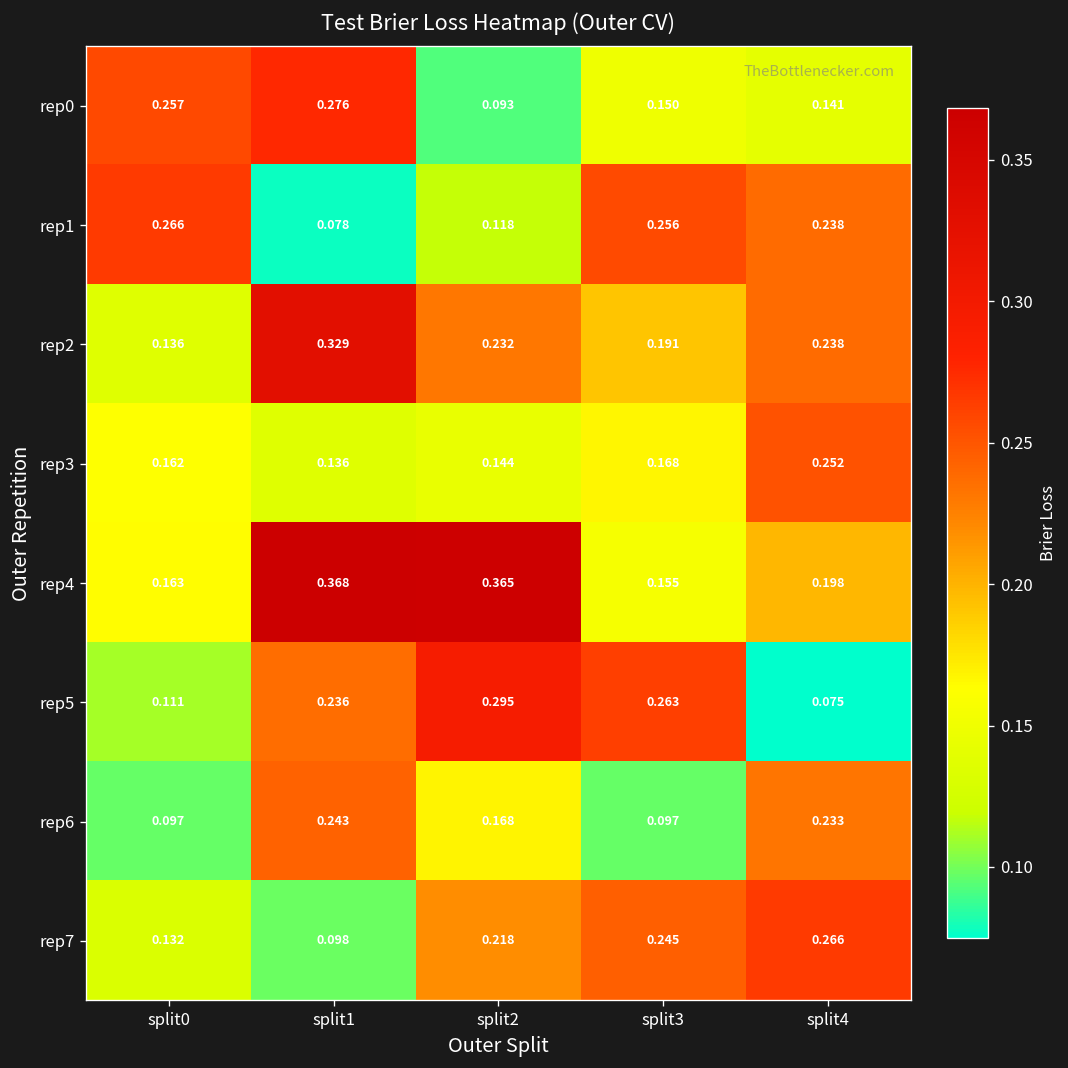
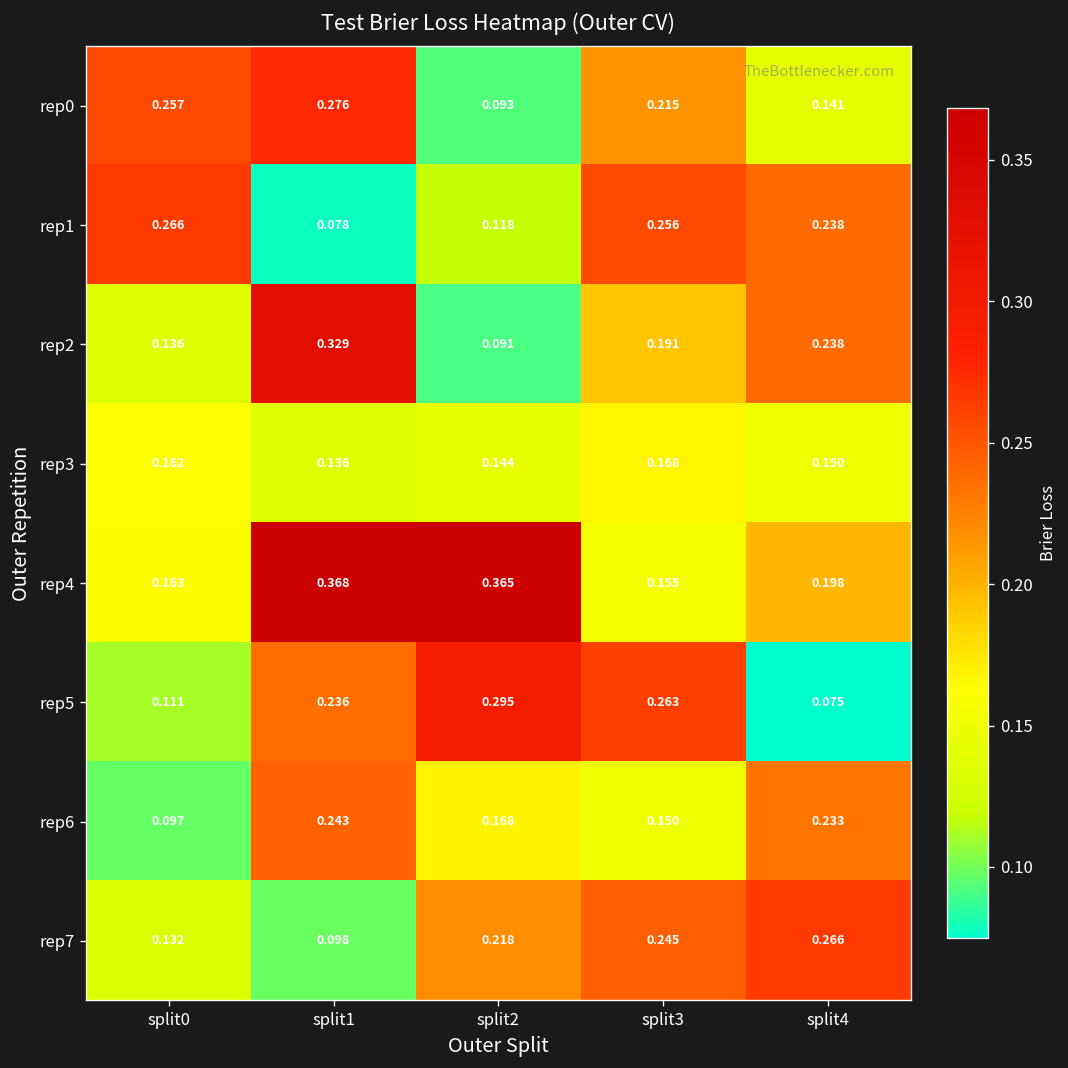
  {
    "rep0": {
      "split0": 0.257,
      "split1": 0.276,
      "split2": 0.093,
-     "split3": 0.150
+     "split3": 0.215
    },
    "rep1": {
      "split0": 0.266,
      "split1": 0.078,
      "split2": 0.118,
      "split3": 0.256,
      "split4": 0.238
    },
    "rep2": {
      "split0": 0.136,
      "split1": 0.329,
-     "split2": 0.232,
+     "split2": 0.091,
      "split3": 0.191,
      "split4": 0.238
    },
    "rep3": {
      "split0": 0.162,
      "split1": 0.136,
      "split2": 0.144,
      "split3": 0.168,
-     "split4": 0.252
+     "split4": 0.150
    },
    "rep4": {
      "split0": 0.163,
      "split1": 0.368,
      "split2": 0.365,
      "split3": 0.155,
      "split4": 0.198
    },
    "rep5": {
      "split0": 0.111,
      "split1": 0.236,
      "split2": 0.295,
      "split3": 0.263,
      "split4": 0.075
    },
    "rep6": {
      "split0": 0.097,
      "split1": 0.243,
      "split2": 0.168,
-     "split3": 0.097,
+     "split3": 0.150,
      "split4": 0.233
    },
    "rep7": {
      "split0": 0.132,
      "split1": 0.098,
      "split2": 0.218,
      "split3": 0.245,
      "split4": 0.266
    }
  }
